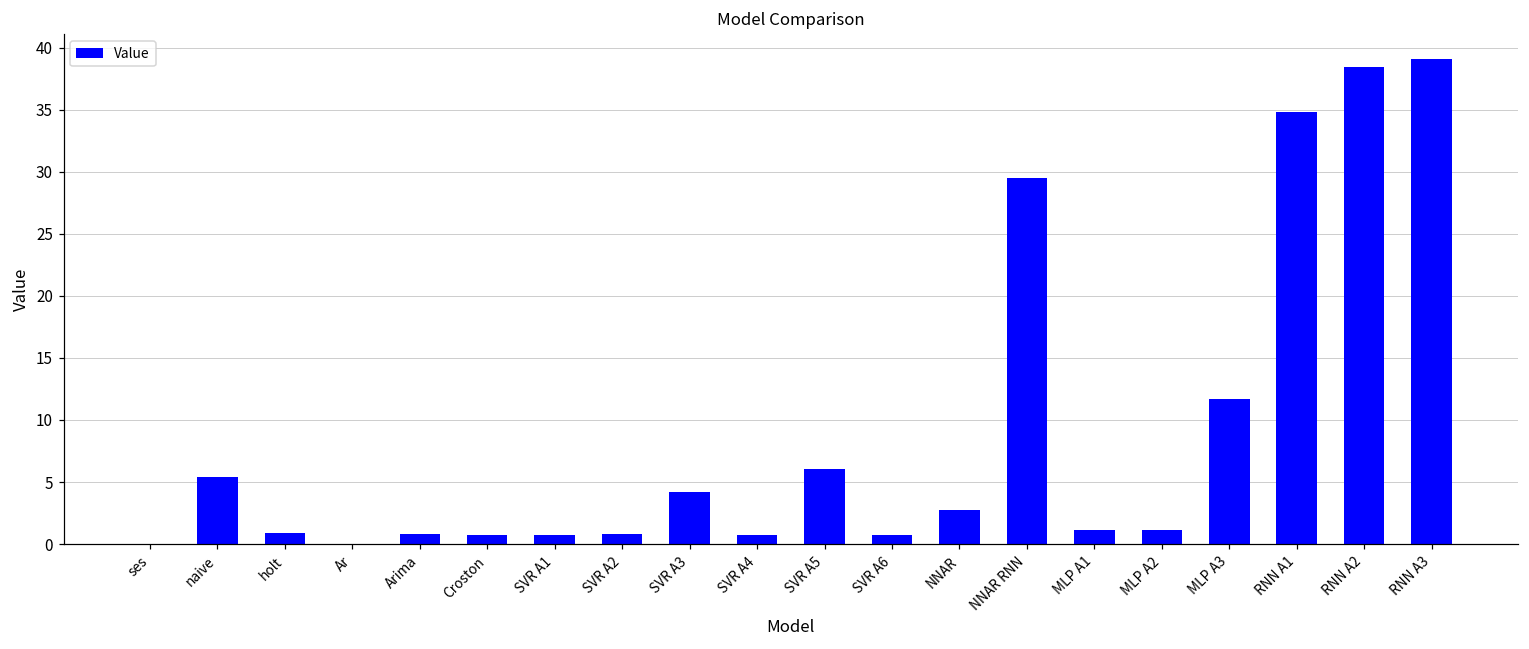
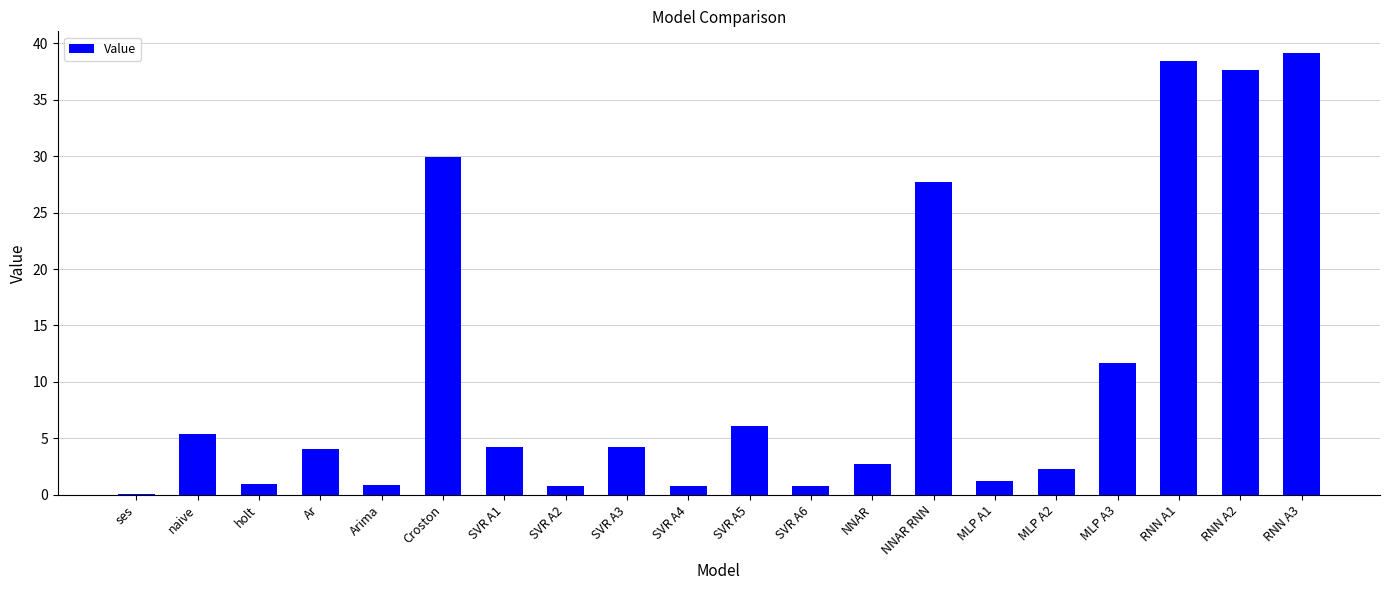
  {
    "naive": 5.4,
    "holt": 0.9,
-   "Ar": 0,
+   "Ar": 4,
    "Arima": 0.8,
-   "Croston": 0.8,
-   "SVR A1": 0.7,
+   "Croston": 29.9,
+   "SVR A1": 4.3,
    "SVR A2": 0.8,
    "SVR A3": 4.2,
    "SVR A4": 0.7,
    "SVR A5": 6.0,
    "SVR A6": 0.7,
    "NNAR": 2.8,
-   "NNAR RNN": 29.5,
+   "NNAR RNN": 27.7,
    "MLP A1": 1.2,
-   "MLP A2": 1.2,
+   "MLP A2": 2.3,
    "MLP A3": 11.7,
-   "RNN A1": 34.8,
-   "RNN A2": 38.4,
+   "RNN A1": 38.4,
+   "RNN A2": 37.7,
    "RNN A3": 39.1
  }
